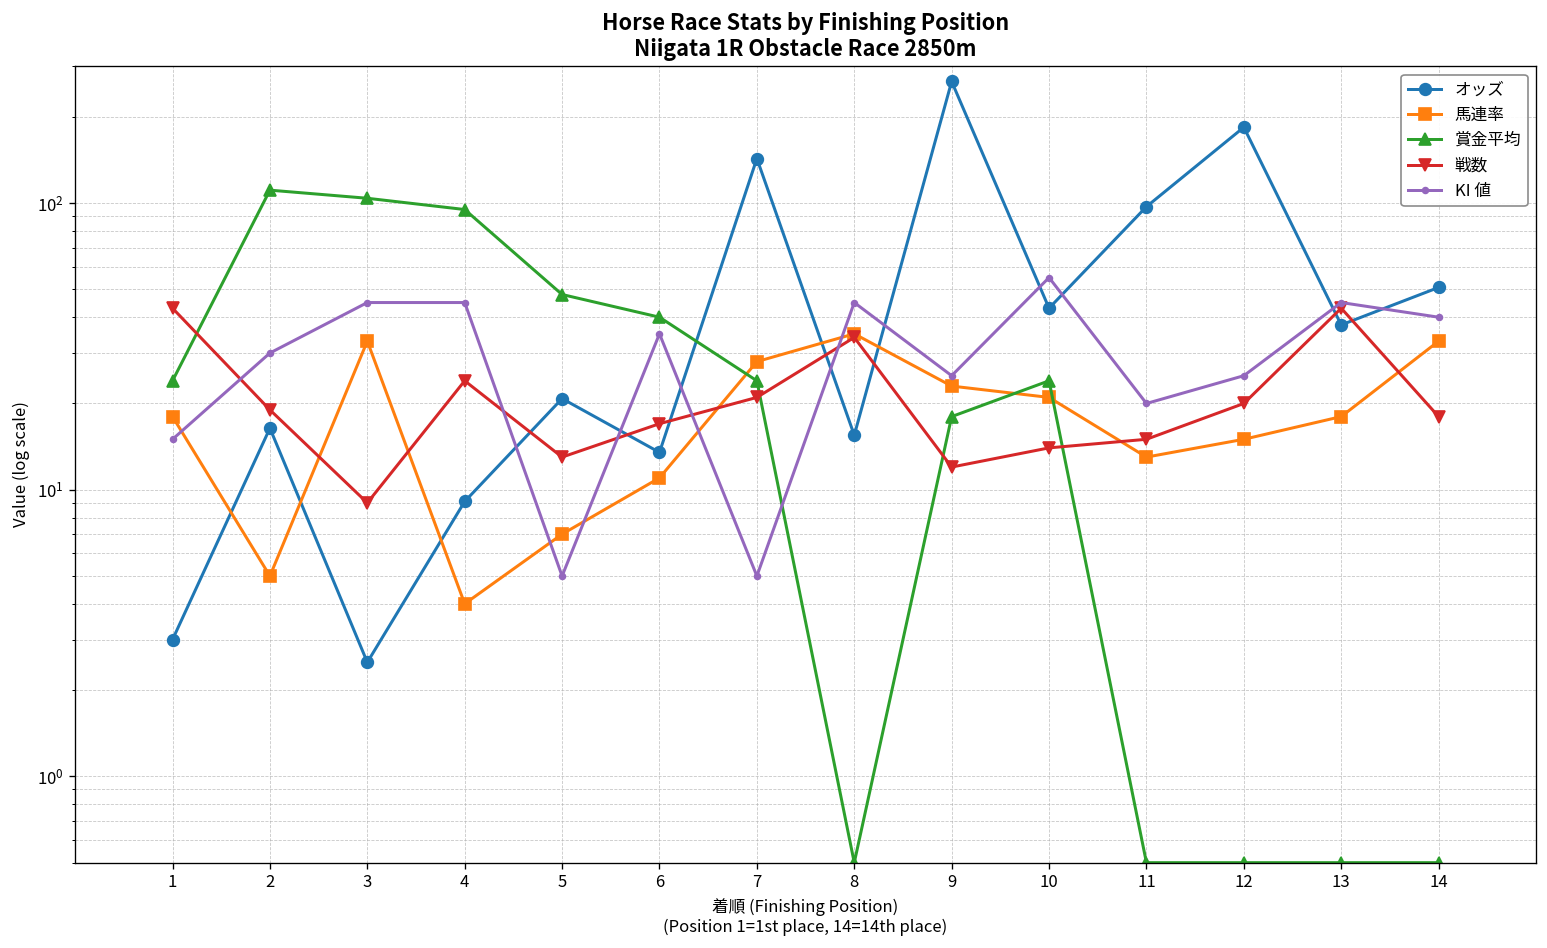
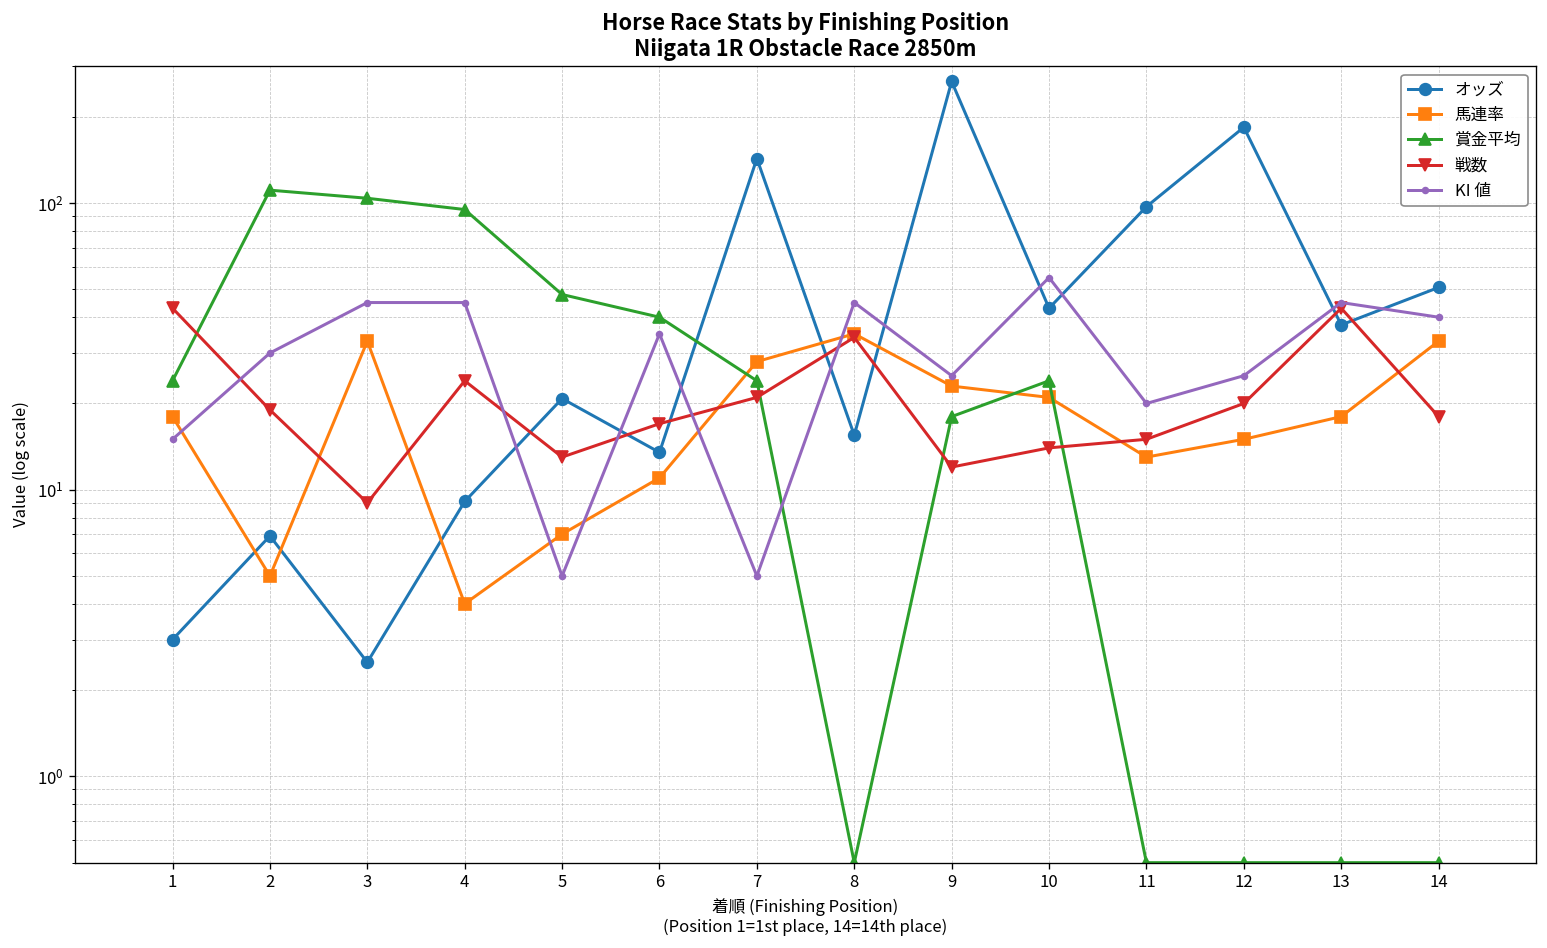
  {
    "オッズ": {
      "1": 3.0,
-     "2": 16,
+     "2": 6.9,
      "3": 2.5,
      "4": 9.1,
      "5": 21,
      "6": 14,
      "7": 140,
      "8": 16,
      "9": 270,
      "10": 43,
      "11": 97,
      "12": 180,
      "13": 38,
      "14": 51
    },
    "馬連率": {
      "1": 18,
      "2": 5.0,
      "3": 33,
      "4": 4.0,
      "5": 7.0,
      "6": 11,
      "7": 28,
      "8": 35,
      "9": 23,
      "10": 21,
      "11": 13,
      "12": 15,
      "13": 18,
      "14": 33
    },
    "賞金平均": {
      "1": 24,
      "2": 110,
      "3": 100,
      "4": 95,
      "5": 48,
      "6": 40,
      "7": 24,
      "8": 0.5,
      "9": 18,
      "10": 24,
      "11": 0.5,
      "12": 0.5,
      "13": 0.5,
      "14": 0.5
    },
    "戦数": {
      "1": 43,
      "2": 19,
      "3": 9.0,
      "4": 24,
      "5": 13,
      "6": 17,
      "7": 21,
      "8": 34,
      "9": 12,
      "10": 14,
      "11": 15,
      "12": 20,
      "13": 43,
      "14": 18
    },
    "KI 値": {
      "1": 15,
      "2": 30,
      "3": 45,
      "4": 45,
      "5": 5.0,
      "6": 35,
      "7": 5.0,
      "8": 45,
      "9": 25,
      "10": 55,
      "11": 20,
      "12": 25,
      "13": 45,
      "14": 40
    }
  }
